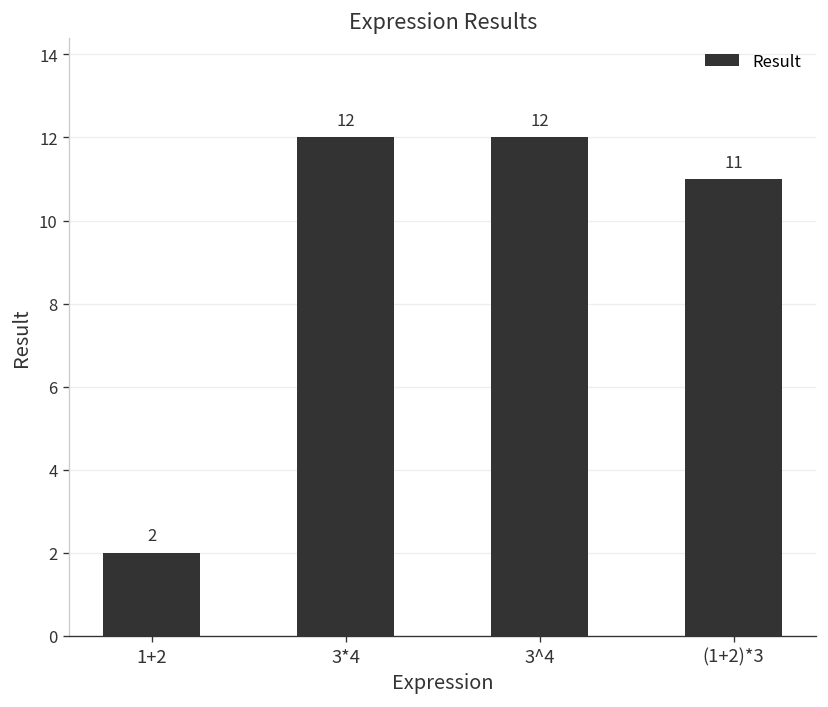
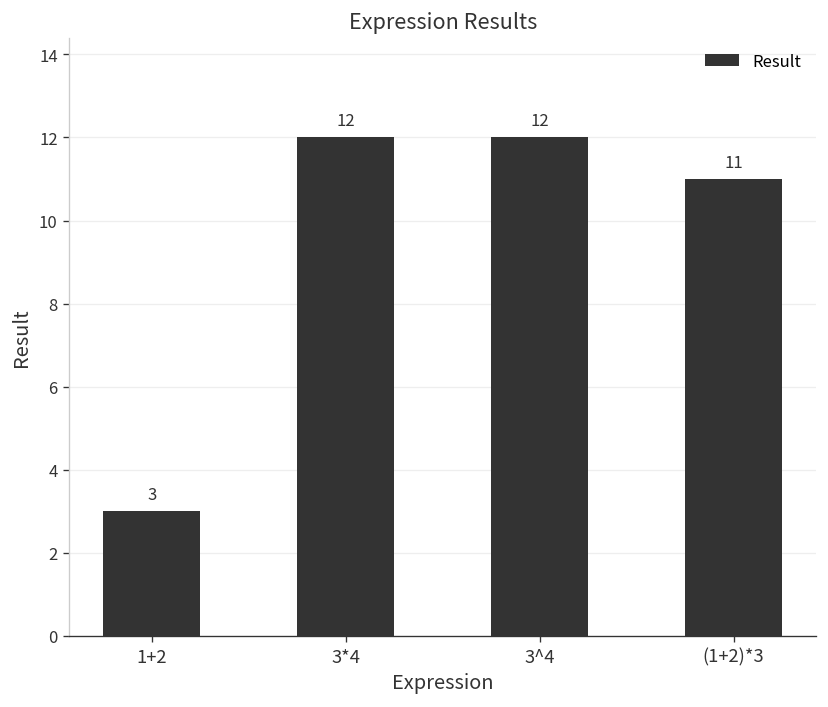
  {
-   "1+2": 2,
+   "1+2": 3,
    "3*4": 12,
    "3^4": 12,
    "(1+2)*3": 11
  }
